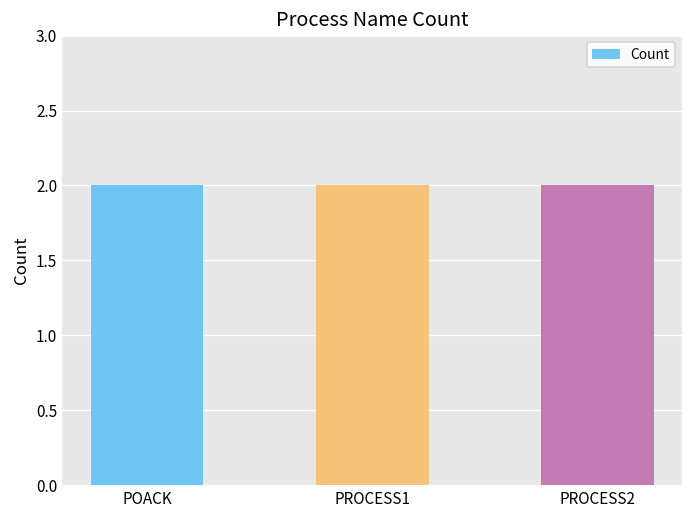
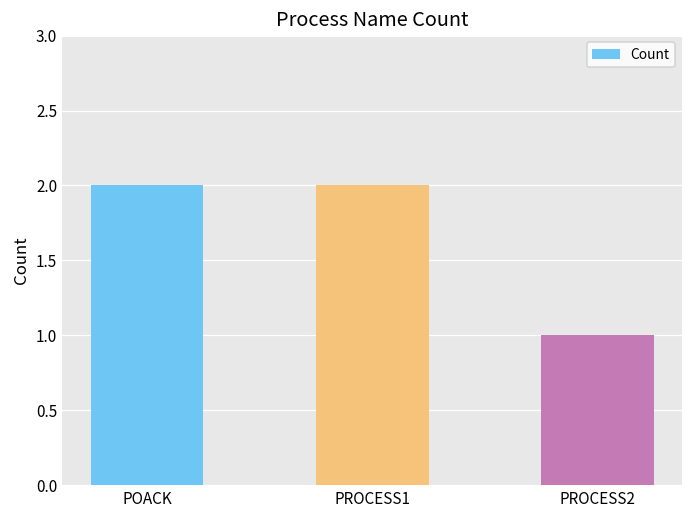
  {
    "POACK": 2,
    "PROCESS1": 2,
-   "PROCESS2": 2
+   "PROCESS2": 1
  }
